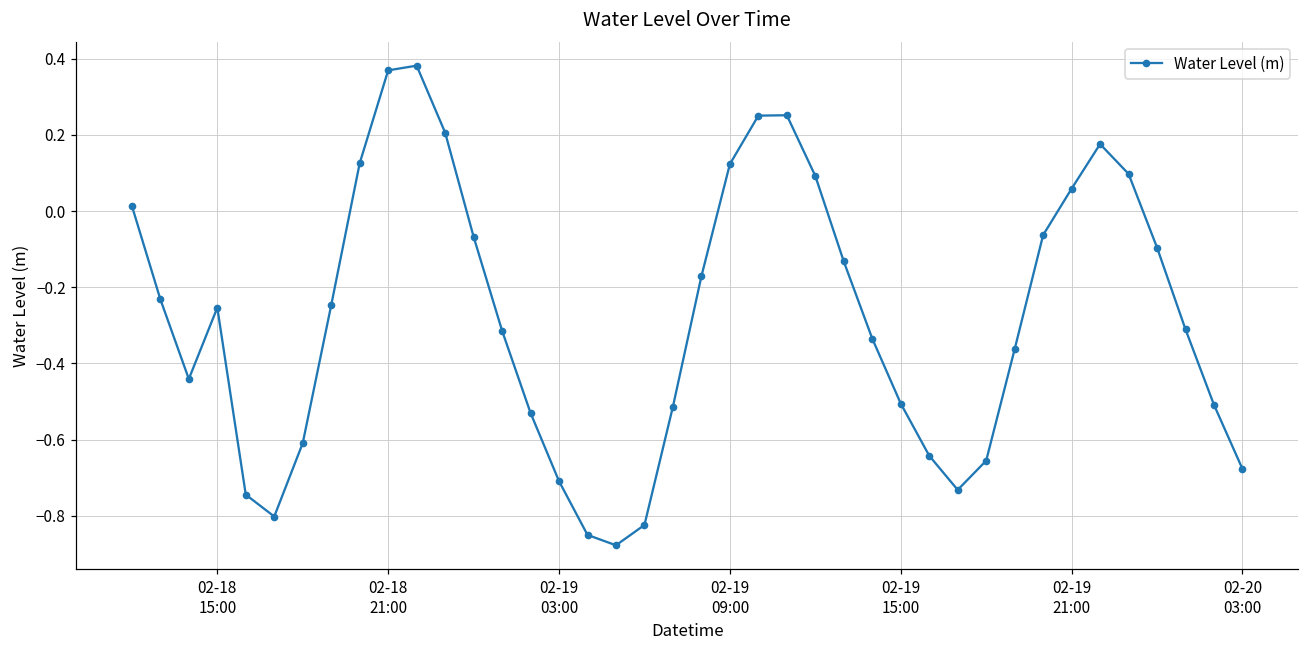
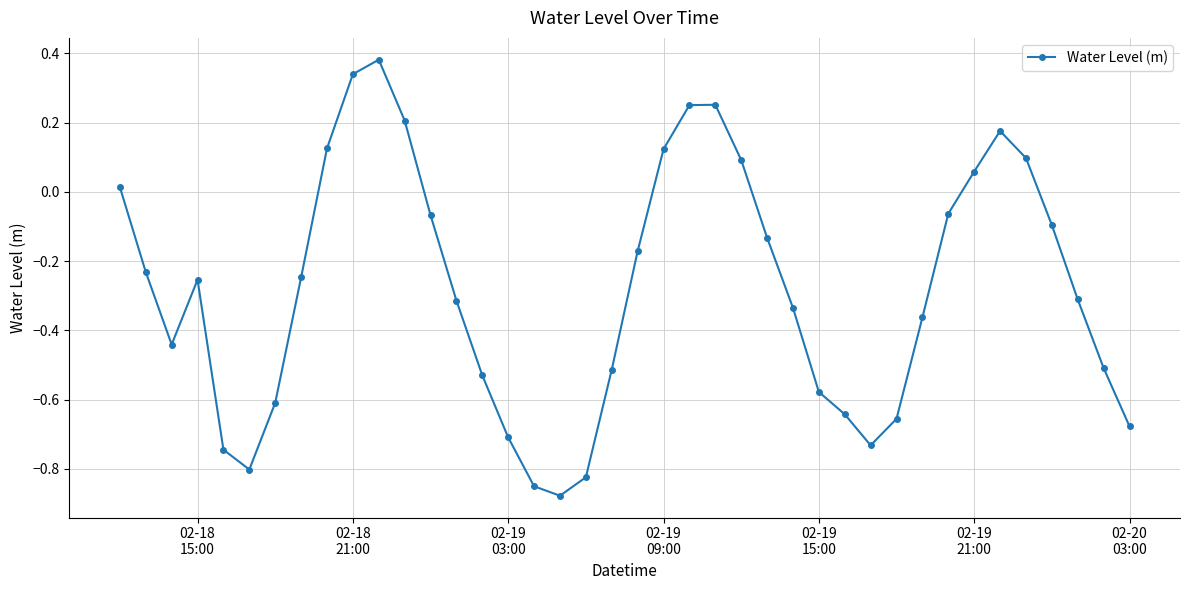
  {
    "02-18 15:00": -0.25,
-   "02-18 21:00": 0.37,
+   "02-18 21:00": 0.34,
    "02-19 03:00": -0.71,
    "02-19 09:00": 0.12,
-   "02-19 15:00": -0.51,
+   "02-19 15:00": -0.58,
    "02-19 21:00": 0.06,
    "02-20 03:00": -0.68
  }
